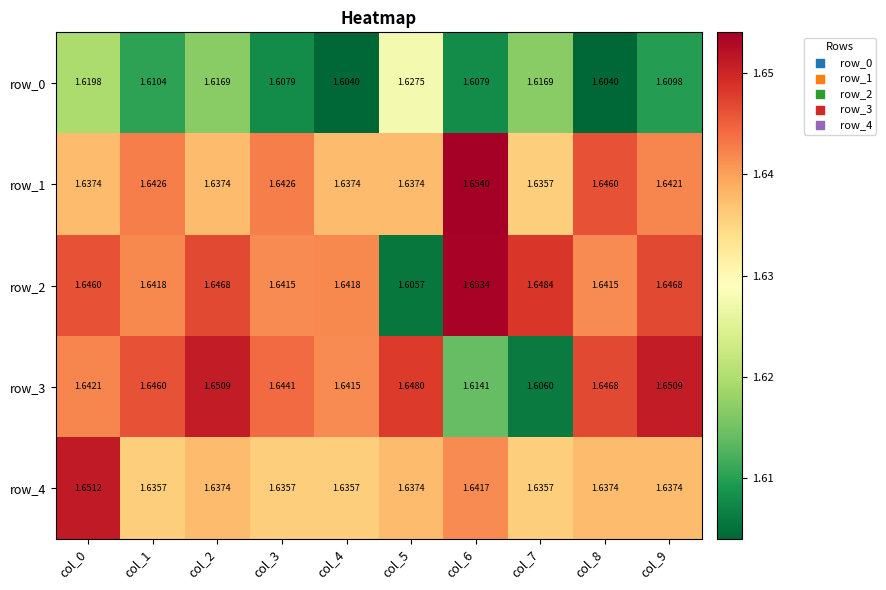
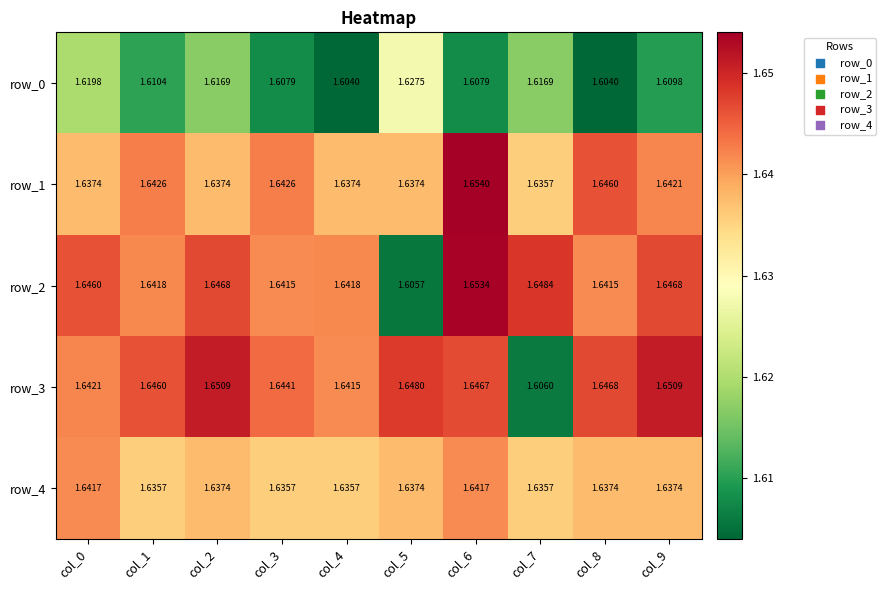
  {
    "row_0": {
      "col_0": 1.6198,
      "col_1": 1.6104,
      "col_2": 1.6169,
      "col_3": 1.6079,
      "col_4": 1.6040,
      "col_5": 1.6275,
      "col_6": 1.6079,
      "col_7": 1.6169,
      "col_8": 1.6040,
      "col_9": 1.6098
    },
    "row_1": {
      "col_0": 1.6374,
      "col_1": 1.6426,
      "col_2": 1.6374,
      "col_3": 1.6426,
      "col_4": 1.6374,
      "col_5": 1.6374,
      "col_6": 1.6540,
      "col_7": 1.6357,
      "col_8": 1.6460,
      "col_9": 1.6421
    },
    "row_2": {
      "col_0": 1.6460,
      "col_1": 1.6418,
      "col_2": 1.6468,
      "col_3": 1.6415,
      "col_4": 1.6418,
      "col_5": 1.6057,
      "col_6": 1.6534,
      "col_7": 1.6484,
      "col_8": 1.6415,
      "col_9": 1.6468
    },
    "row_3": {
      "col_0": 1.6421,
      "col_1": 1.6460,
      "col_2": 1.6509,
      "col_3": 1.6441,
      "col_4": 1.6415,
      "col_5": 1.6480,
-     "col_6": 1.6141,
+     "col_6": 1.6467,
      "col_7": 1.6060,
      "col_8": 1.6468,
      "col_9": 1.6509
    },
    "row_4": {
-     "col_0": 1.6512,
+     "col_0": 1.6417,
      "col_1": 1.6357,
      "col_2": 1.6374,
      "col_3": 1.6357,
      "col_4": 1.6357,
      "col_5": 1.6374,
      "col_6": 1.6417,
      "col_7": 1.6357,
      "col_8": 1.6374,
      "col_9": 1.6374
    }
  }
